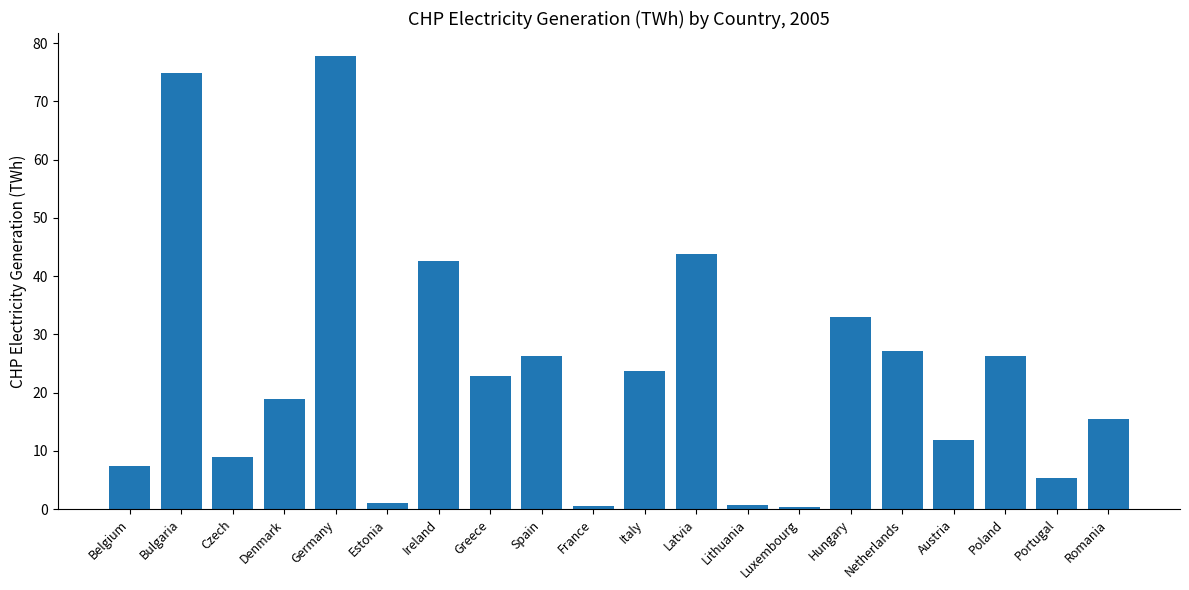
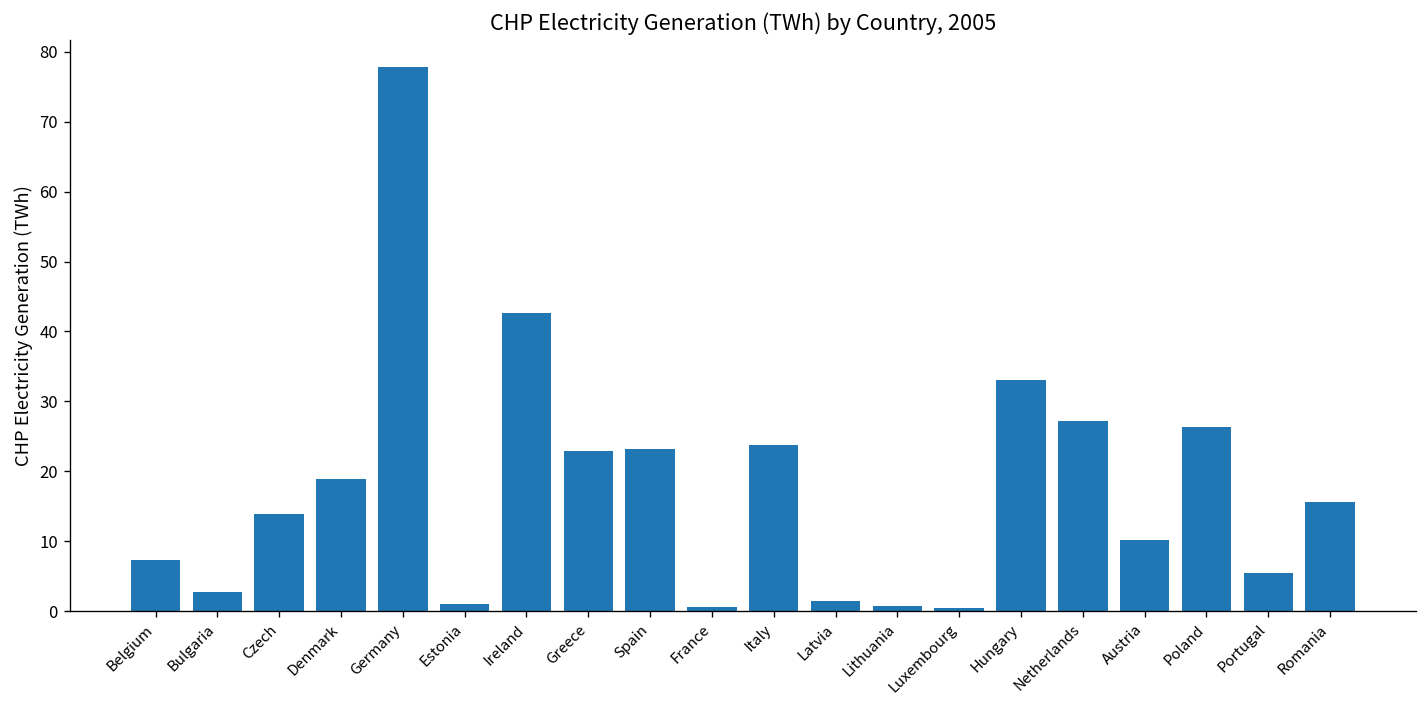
  {
    "Belgium": 7,
-   "Bulgaria": 75,
-   "Czech": 9,
+   "Bulgaria": 3,
+   "Czech": 14,
    "Denmark": 19,
    "Germany": 78,
    "Estonia": 1,
    "Ireland": 43,
    "Greece": 23,
-   "Spain": 26,
+   "Spain": 23,
    "France": 1,
    "Italy": 24,
-   "Latvia": 44,
+   "Latvia": 2,
    "Lithuania": 1,
    "Hungary": 33,
    "Netherlands": 27,
-   "Austria": 12,
+   "Austria": 10,
    "Poland": 26,
    "Portugal": 5,
    "Romania": 16
  }
